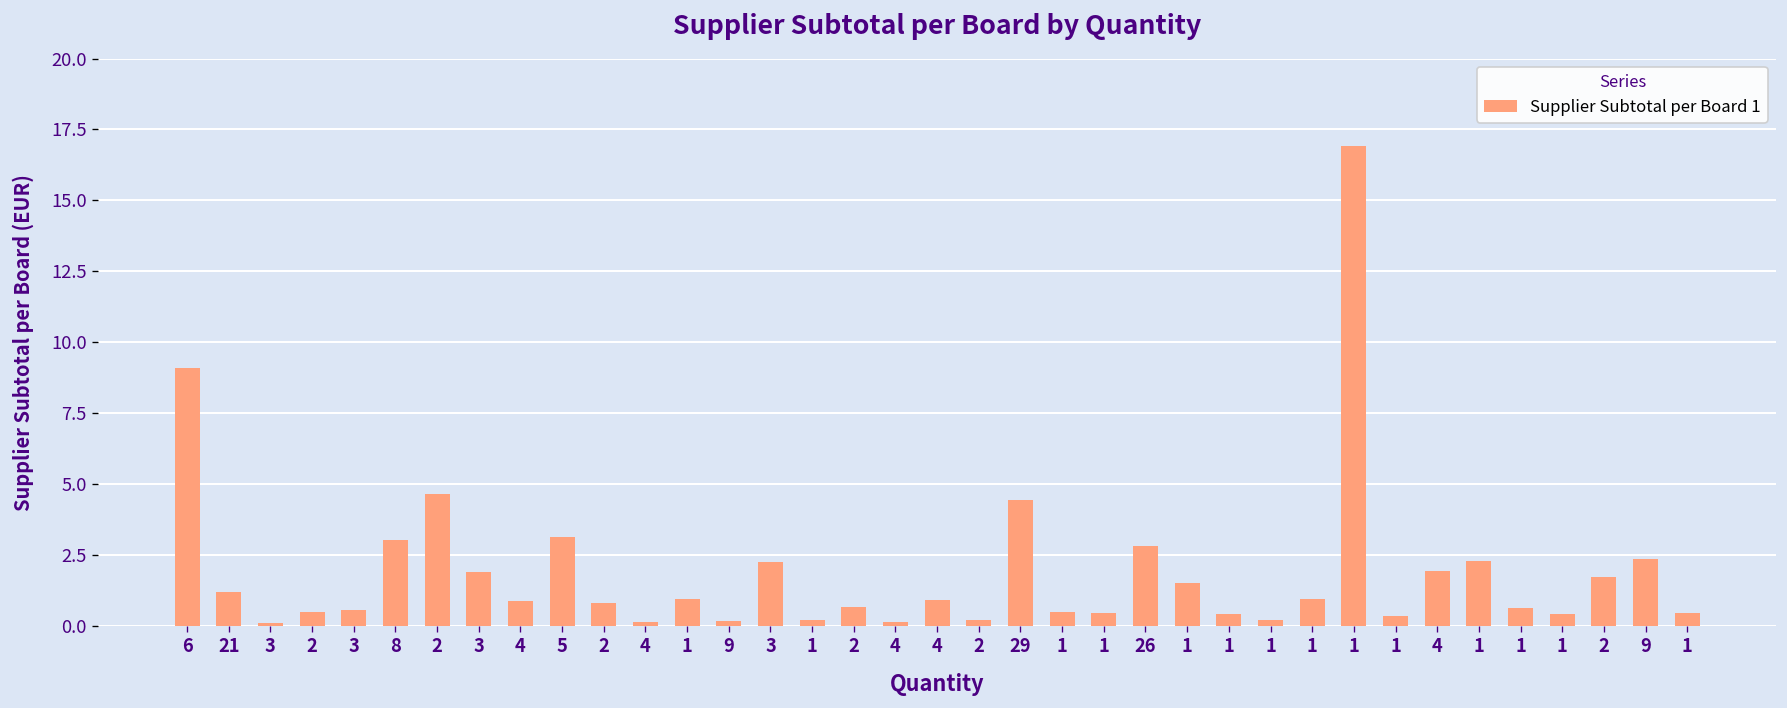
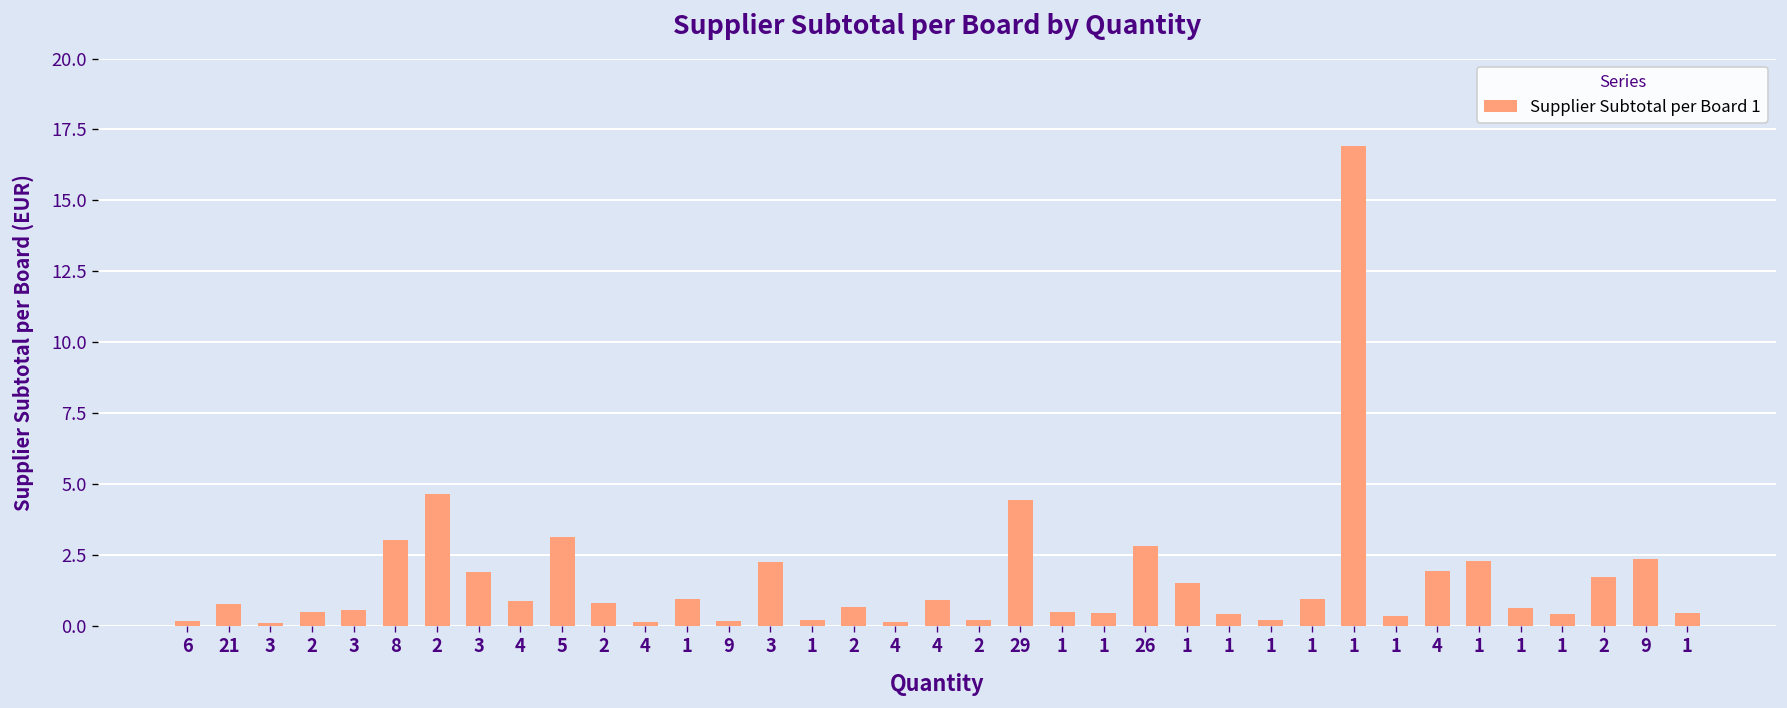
  {
-   "6": 9.1,
-   "21": 1.2,
+   "6": 0.2,
+   "21": 0.8,
    "8": 3.0,
    "5": 3.1,
    "29": 4.4,
    "26": 2.8
  }
